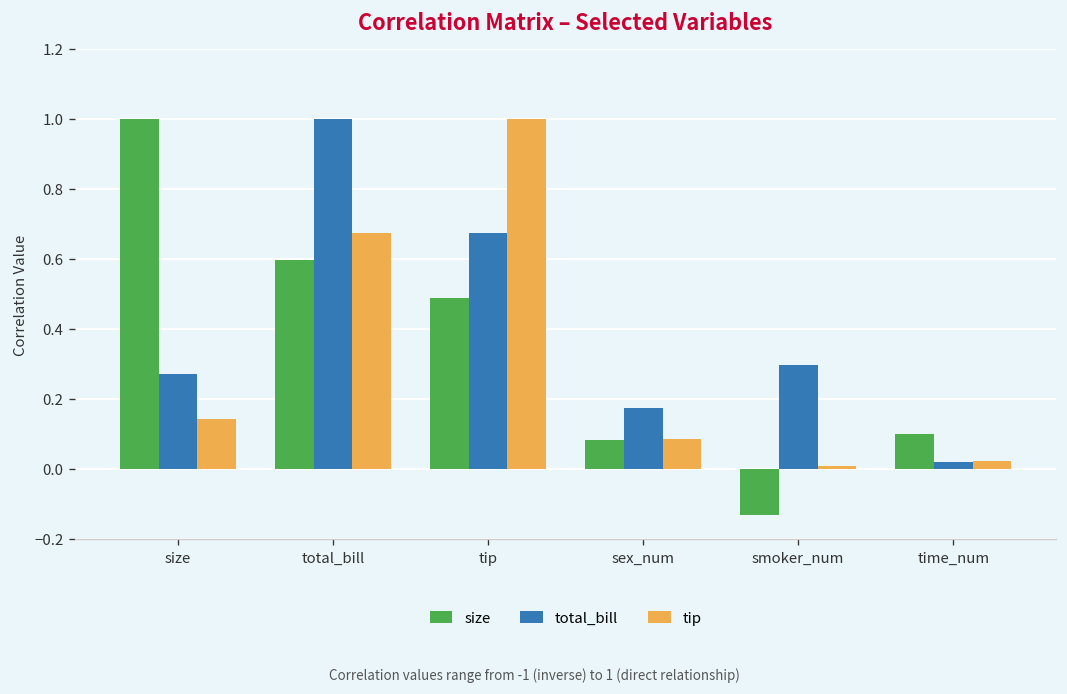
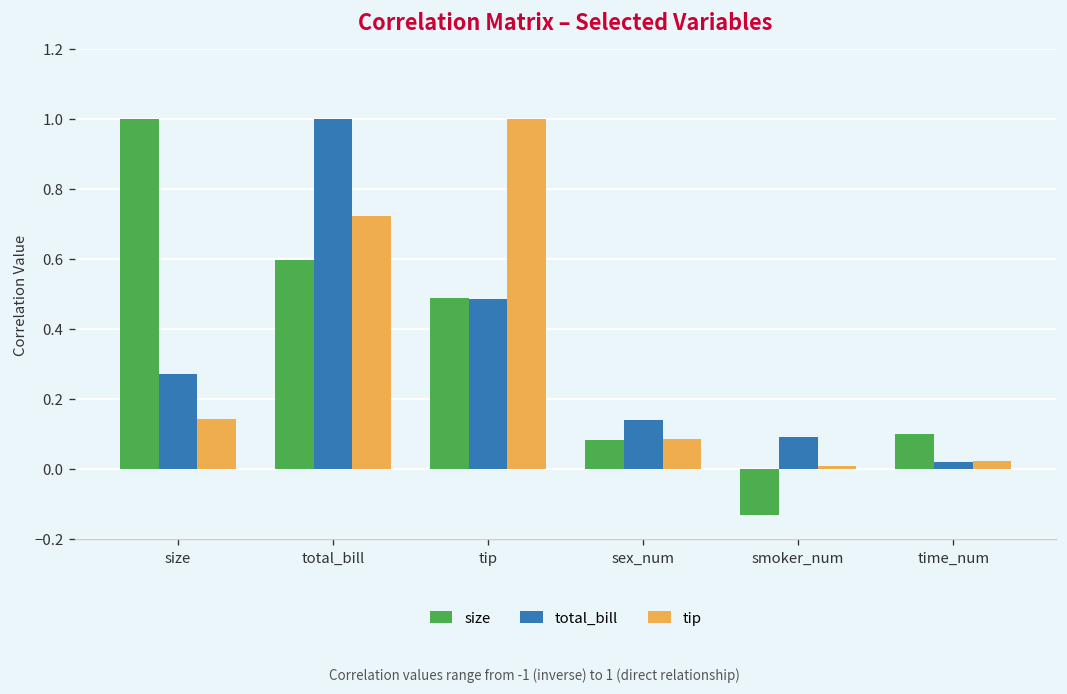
  {
    "size": {
      "size": 1.00,
      "total_bill": 0.60,
      "tip": 0.49,
      "sex_num": 0.08,
      "smoker_num": -0.13,
      "time_num": 0.10
    },
    "total_bill": {
      "size": 0.27,
      "total_bill": 1.00,
-     "tip": 0.67,
-     "sex_num": 0.17,
-     "smoker_num": 0.30,
+     "tip": 0.48,
+     "sex_num": 0.14,
+     "smoker_num": 0.09,
      "time_num": 0.02
    },
    "tip": {
      "size": 0.14,
-     "total_bill": 0.67,
+     "total_bill": 0.72,
      "tip": 1.00,
      "sex_num": 0.09,
      "smoker_num": 0.01,
      "time_num": 0.02
    }
  }
